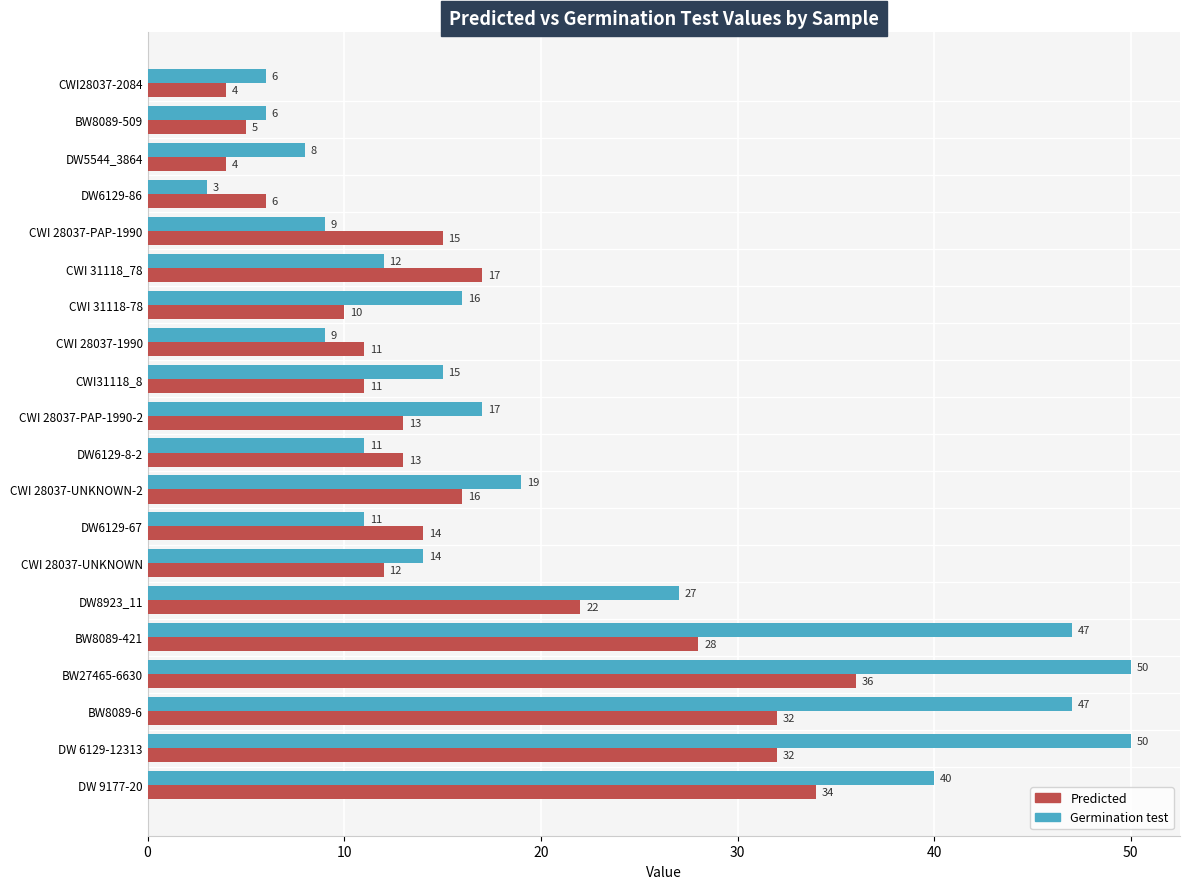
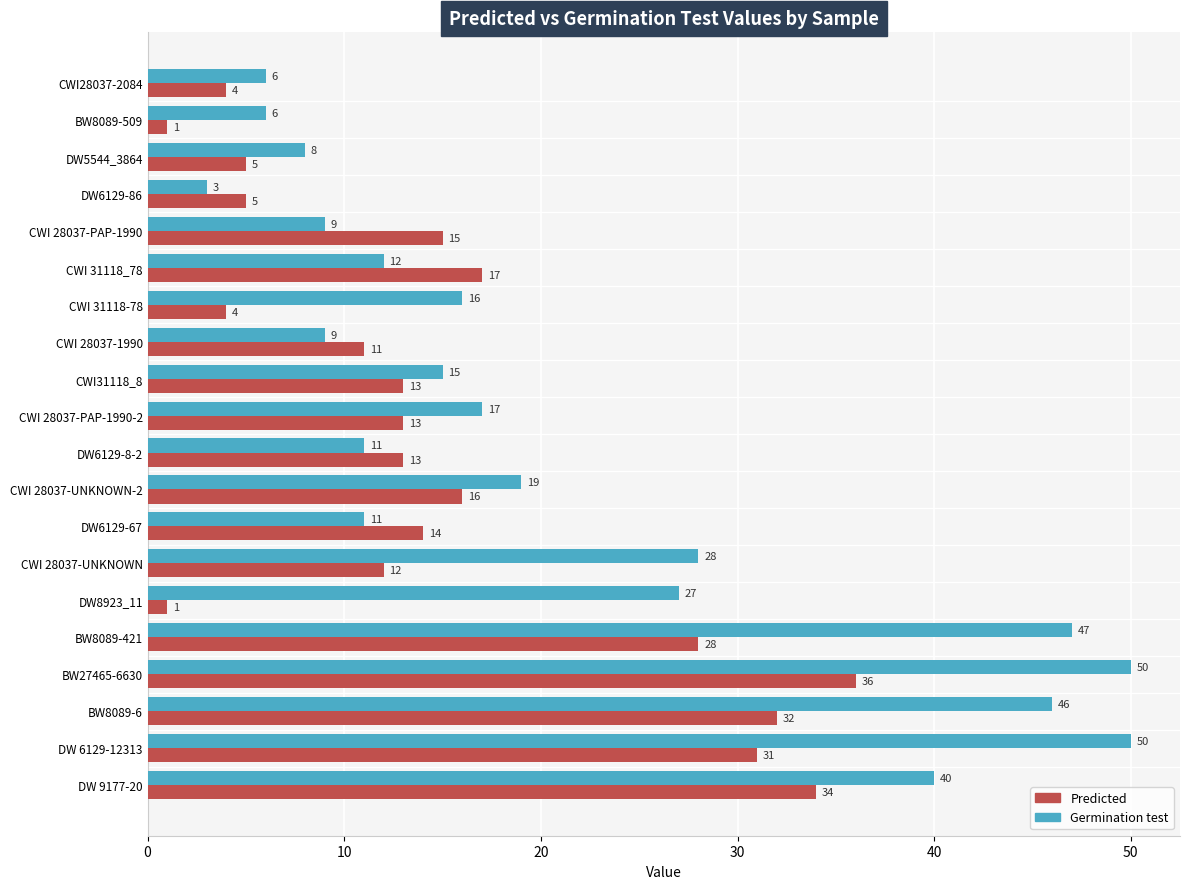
  {
    "Predicted": {
      "CWI28037-2084": 4,
-     "BW8089-509": 5,
-     "DW5544_3864": 4,
-     "DW6129-86": 6,
+     "BW8089-509": 1,
+     "DW5544_3864": 5,
+     "DW6129-86": 5,
      "CWI 28037-PAP-1990": 15,
      "CWI 31118_78": 17,
-     "CWI 31118-78": 10,
+     "CWI 31118-78": 4,
      "CWI 28037-1990": 11,
-     "CWI31118_8": 11,
+     "CWI31118_8": 13,
      "CWI 28037-PAP-1990-2": 13,
      "DW6129-8-2": 13,
      "CWI 28037-UNKNOWN-2": 16,
      "DW6129-67": 14,
      "CWI 28037-UNKNOWN": 12,
-     "DW8923_11": 22,
+     "DW8923_11": 1,
      "BW8089-421": 28,
      "BW27465-6630": 36,
      "BW8089-6": 32,
-     "DW 6129-12313": 32,
+     "DW 6129-12313": 31,
      "DW 9177-20": 34
    },
    "Germination test": {
      "CWI28037-2084": 6,
      "BW8089-509": 6,
      "DW5544_3864": 8,
      "DW6129-86": 3,
      "CWI 28037-PAP-1990": 9,
      "CWI 31118_78": 12,
      "CWI 31118-78": 16,
      "CWI 28037-1990": 9,
      "CWI31118_8": 15,
      "CWI 28037-PAP-1990-2": 17,
      "DW6129-8-2": 11,
      "CWI 28037-UNKNOWN-2": 19,
      "DW6129-67": 11,
-     "CWI 28037-UNKNOWN": 14,
+     "CWI 28037-UNKNOWN": 28,
      "DW8923_11": 27,
      "BW8089-421": 47,
      "BW27465-6630": 50,
-     "BW8089-6": 47,
+     "BW8089-6": 46,
      "DW 6129-12313": 50,
      "DW 9177-20": 40
    }
  }
